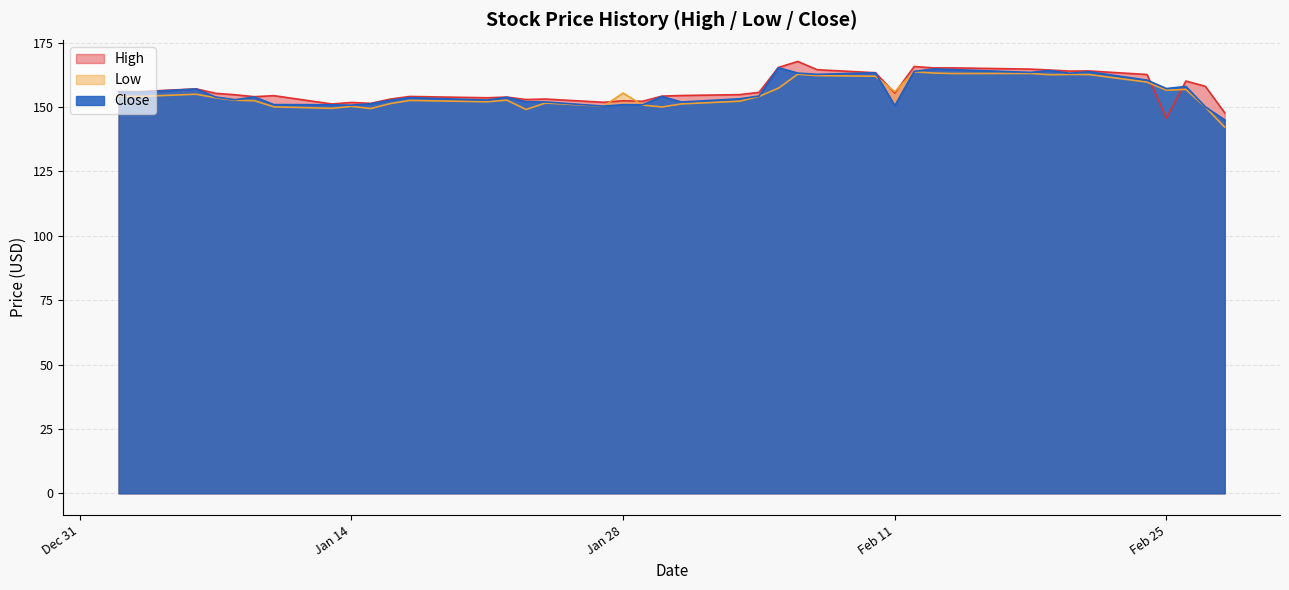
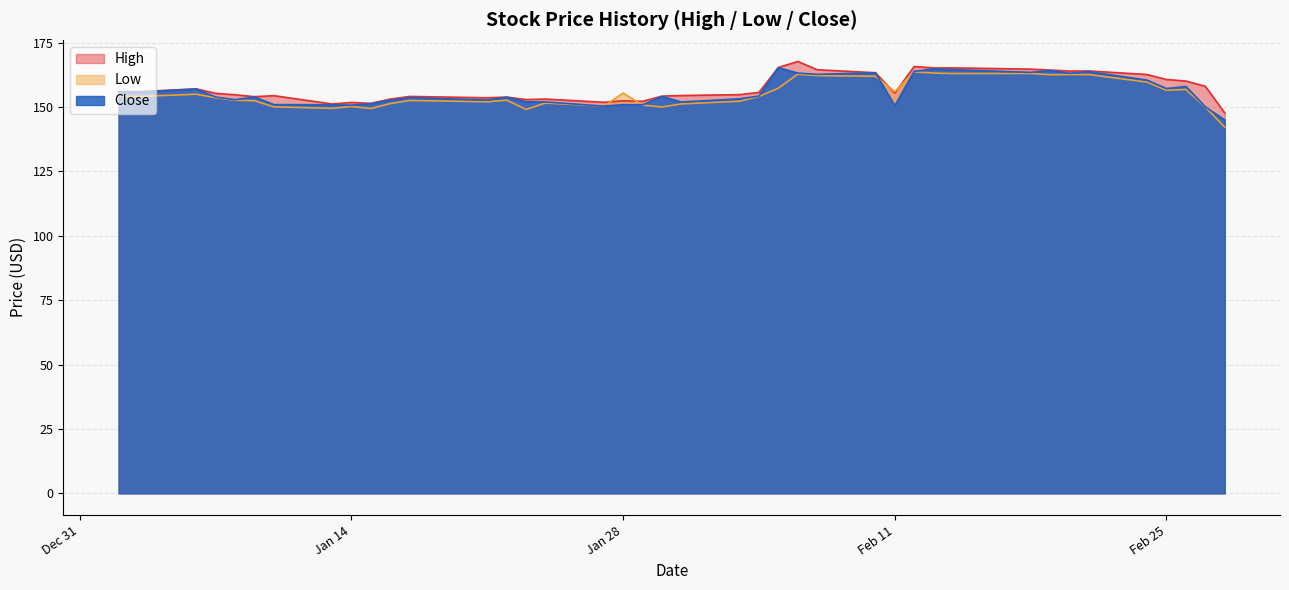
  {
    "High": {
      "Jan 14": 152,
      "Jan 28": 152,
-     "Feb 25": 146
+     "Feb 25": 161
    },
    "Low": {
      "Jan 28": 155
    },
    "Close": {
      "Jan 28": 151,
      "Feb 11": 151
    }
  }
